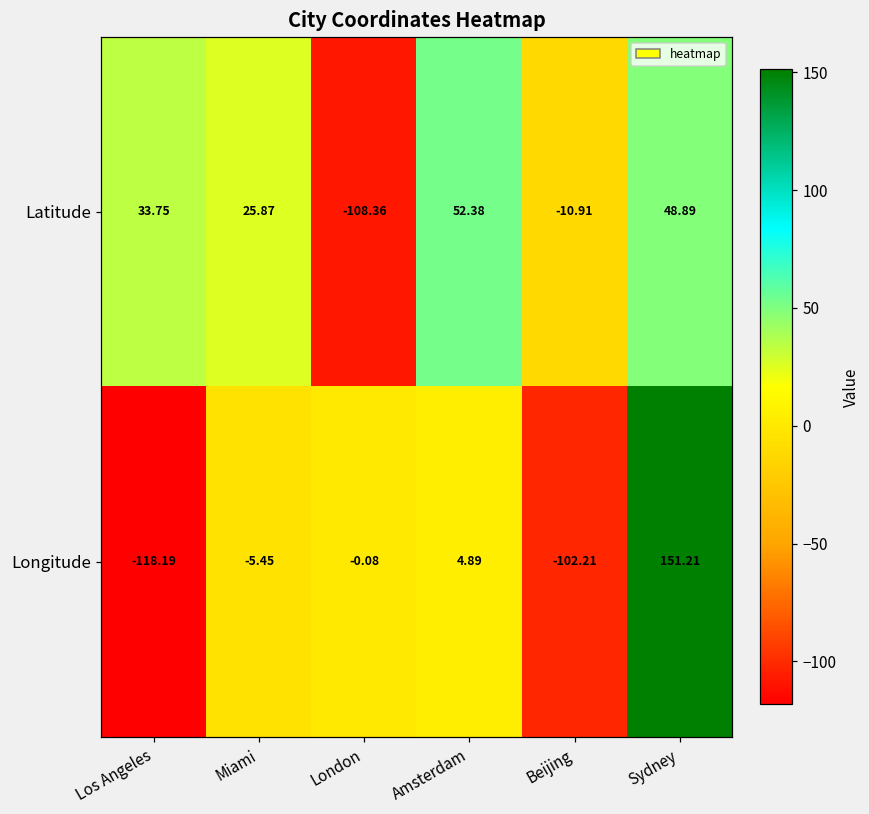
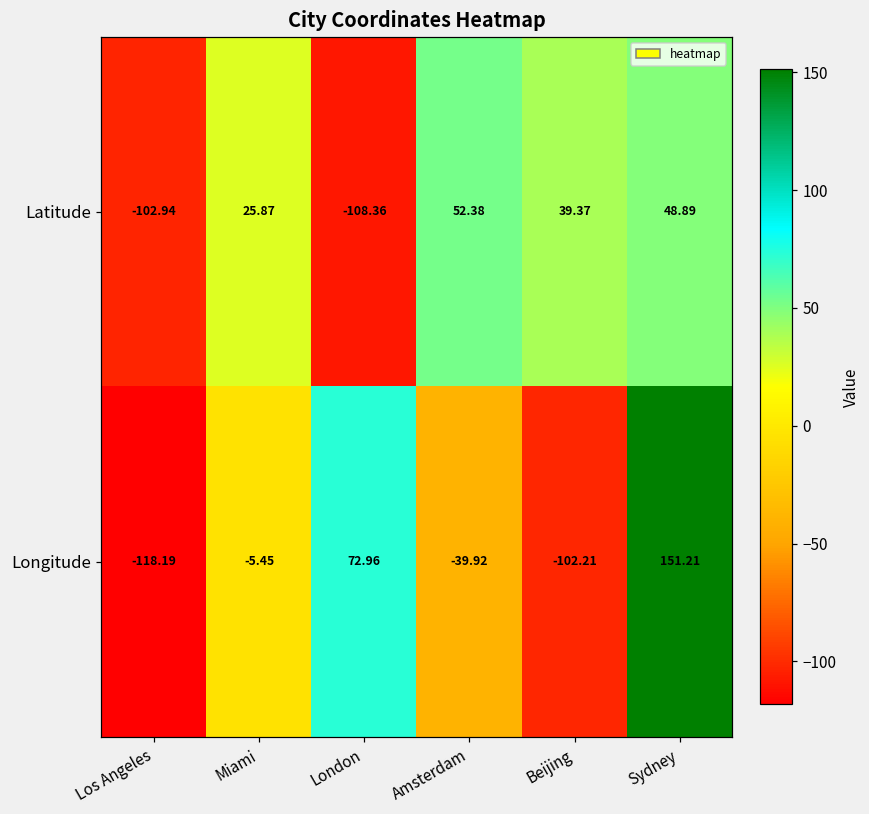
  {
    "Latitude": {
-     "Los Angeles": 33.75,
+     "Los Angeles": -102.94,
      "Miami": 25.87,
      "London": -108.36,
      "Amsterdam": 52.38,
-     "Beijing": -10.91,
+     "Beijing": 39.37,
      "Sydney": 48.89
    },
    "Longitude": {
      "Los Angeles": -118.19,
      "Miami": -5.45,
-     "London": -0.08,
-     "Amsterdam": 4.89,
+     "London": 72.96,
+     "Amsterdam": -39.92,
      "Beijing": -102.21,
      "Sydney": 151.21
    }
  }
